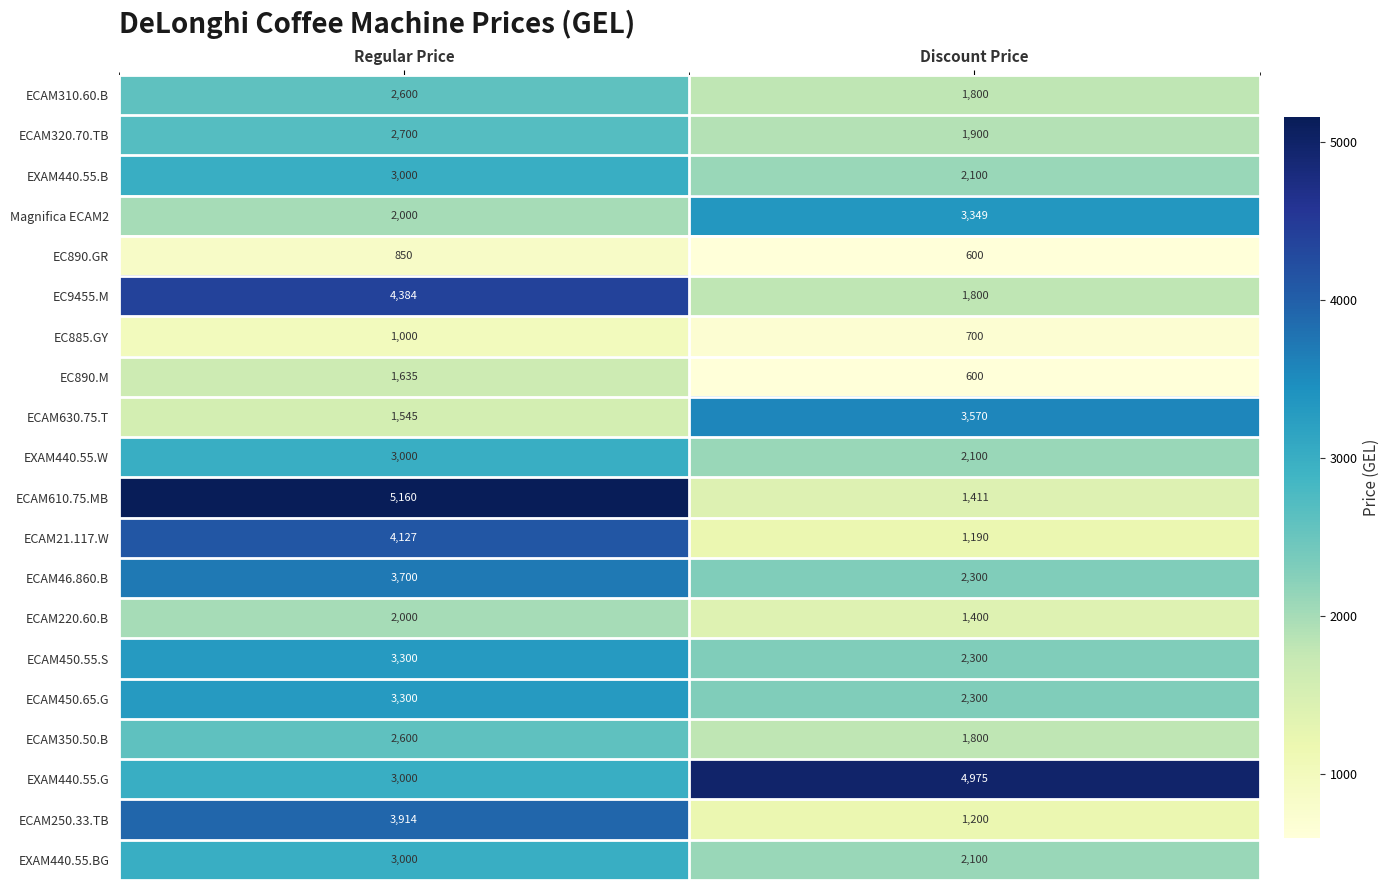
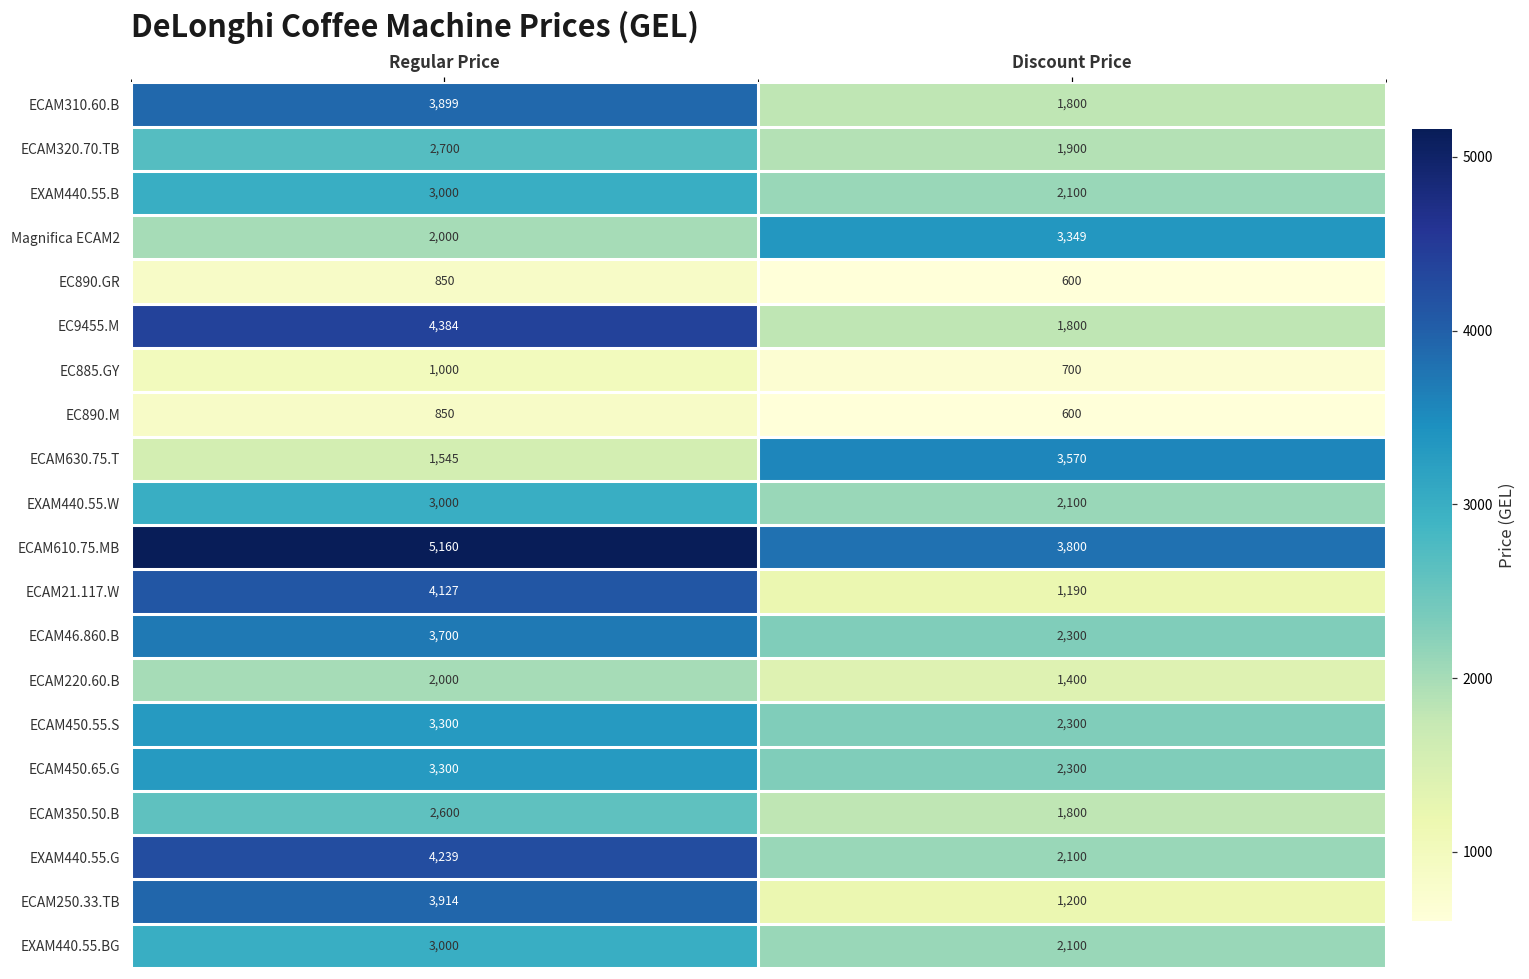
  {
    "ECAM310.60.B": {
-     "Regular Price": "2,600",
+     "Regular Price": "3,899",
      "Discount Price": "1,800"
    },
    "ECAM320.70.TB": {
      "Regular Price": "2,700",
      "Discount Price": "1,900"
    },
    "EXAM440.55.B": {
      "Regular Price": "3,000",
      "Discount Price": "2,100"
    },
    "Magnifica ECAM2": {
      "Regular Price": "2,000",
      "Discount Price": "3,349"
    },
    "EC890.GR": {
      "Regular Price": "850",
      "Discount Price": "600"
    },
    "EC9455.M": {
      "Regular Price": "4,384",
      "Discount Price": "1,800"
    },
    "EC885.GY": {
      "Regular Price": "1,000",
      "Discount Price": "700"
    },
    "EC890.M": {
-     "Regular Price": "1,635",
+     "Regular Price": "850",
      "Discount Price": "600"
    },
    "ECAM630.75.T": {
      "Regular Price": "1,545",
      "Discount Price": "3,570"
    },
    "EXAM440.55.W": {
      "Regular Price": "3,000",
      "Discount Price": "2,100"
    },
    "ECAM610.75.MB": {
      "Regular Price": "5,160",
-     "Discount Price": "1,411"
+     "Discount Price": "3,800"
    },
    "ECAM21.117.W": {
      "Regular Price": "4,127",
      "Discount Price": "1,190"
    },
    "ECAM46.860.B": {
      "Regular Price": "3,700",
      "Discount Price": "2,300"
    },
    "ECAM220.60.B": {
      "Regular Price": "2,000",
      "Discount Price": "1,400"
    },
    "ECAM450.55.S": {
      "Regular Price": "3,300",
      "Discount Price": "2,300"
    },
    "ECAM450.65.G": {
      "Regular Price": "3,300",
      "Discount Price": "2,300"
    },
    "ECAM350.50.B": {
      "Regular Price": "2,600",
      "Discount Price": "1,800"
    },
    "EXAM440.55.G": {
-     "Regular Price": "3,000",
-     "Discount Price": "4,975"
+     "Regular Price": "4,239",
+     "Discount Price": "2,100"
    },
    "ECAM250.33.TB": {
      "Regular Price": "3,914",
      "Discount Price": "1,200"
    },
    "EXAM440.55.BG": {
      "Regular Price": "3,000",
      "Discount Price": "2,100"
    }
  }
